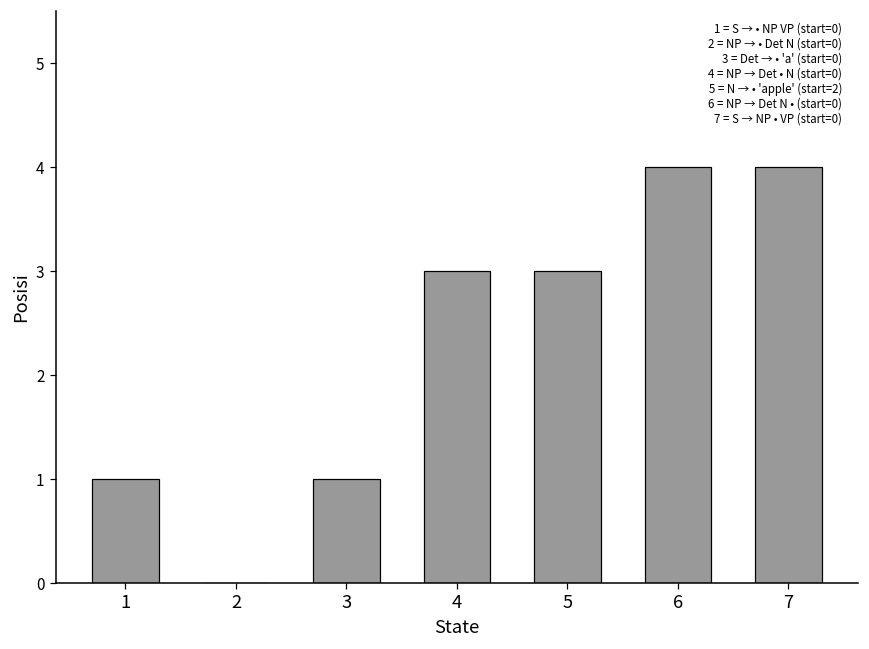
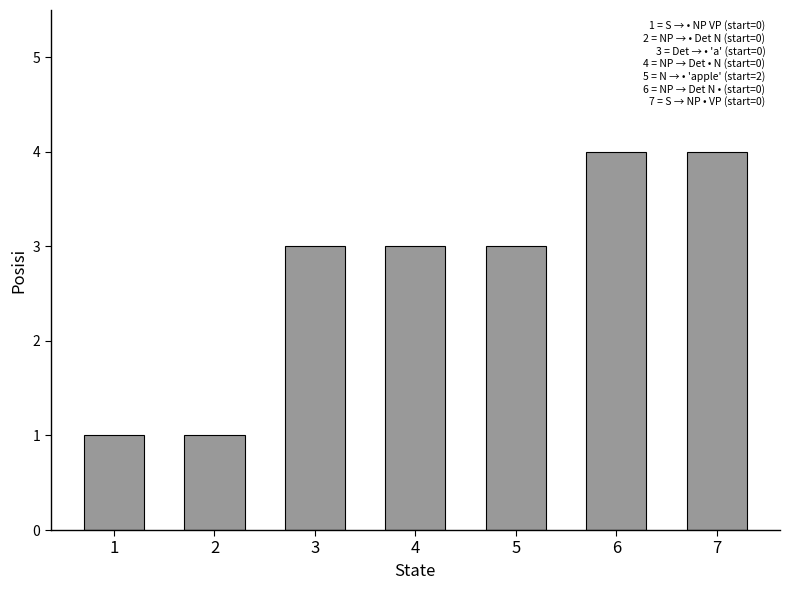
  {
    "1": 1,
-   "2": 0,
-   "3": 1,
+   "2": 1,
+   "3": 3,
    "4": 3,
    "5": 3,
    "6": 4,
    "7": 4
  }
